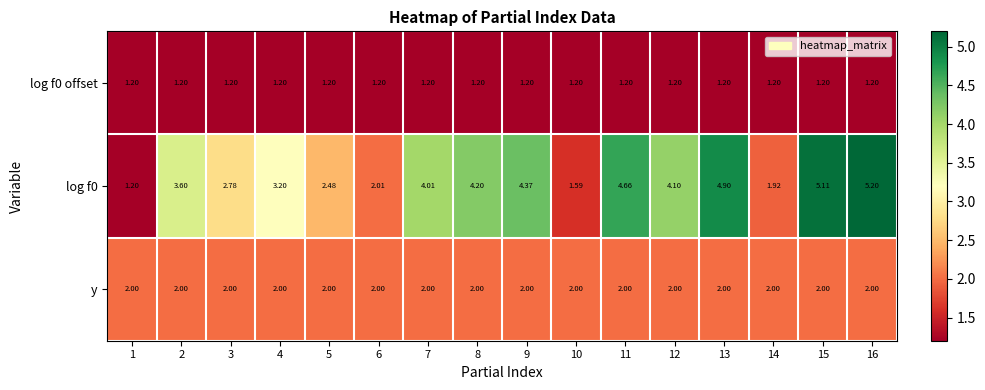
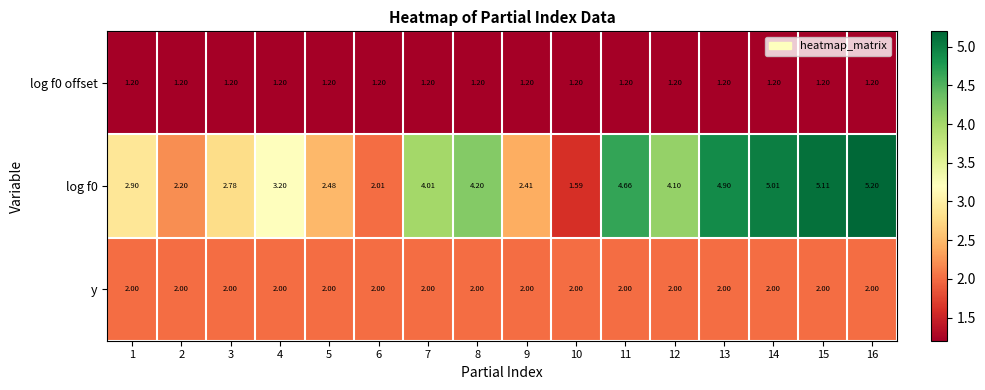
  {
    "log f0 offset": {
      "1": 1.20,
      "2": 1.20,
      "3": 1.20,
      "4": 1.20,
      "5": 1.20,
      "6": 1.20,
      "7": 1.20,
      "8": 1.20,
      "9": 1.20,
      "10": 1.20,
      "11": 1.20,
      "12": 1.20,
      "13": 1.20,
      "14": 1.20,
      "15": 1.20,
      "16": 1.20
    },
    "log f0": {
-     "1": 1.20,
-     "2": 3.60,
+     "1": 2.90,
+     "2": 2.20,
      "3": 2.78,
      "4": 3.20,
      "5": 2.48,
      "6": 2.01,
      "7": 4.01,
      "8": 4.20,
-     "9": 4.37,
+     "9": 2.41,
      "10": 1.59,
      "11": 4.66,
      "12": 4.10,
      "13": 4.90,
-     "14": 1.92,
+     "14": 5.01,
      "15": 5.11,
      "16": 5.20
    },
    "y": {
      "1": 2.00,
      "2": 2.00,
      "3": 2.00,
      "4": 2.00,
      "5": 2.00,
      "6": 2.00,
      "7": 2.00,
      "8": 2.00,
      "9": 2.00,
      "10": 2.00,
      "11": 2.00,
      "12": 2.00,
      "13": 2.00,
      "14": 2.00,
      "15": 2.00,
      "16": 2.00
    }
  }
